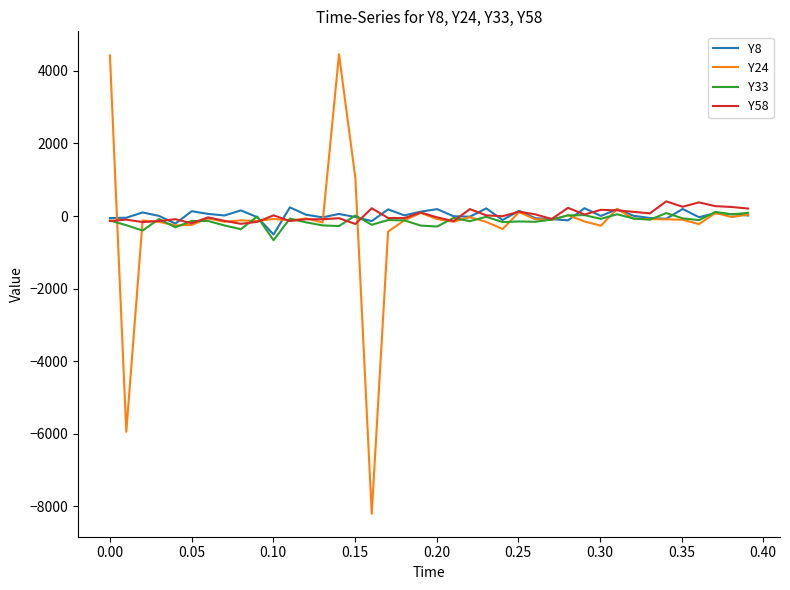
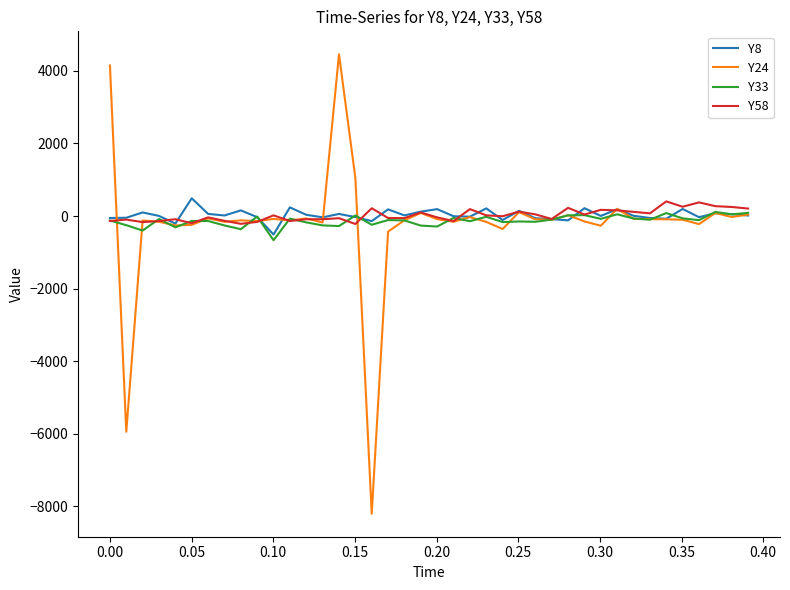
  {
    "Y8": {
-     "0.05": 100,
+     "0.05": 500,
      "0.10": -500
    },
    "Y24": {
-     "0.00": 4400,
+     "0.00": 4100,
      "0.10": -100
    },
    "Y33": {
      "0.10": -700
    },
    "Y58": {
      "0.10": 0
    }
  }
